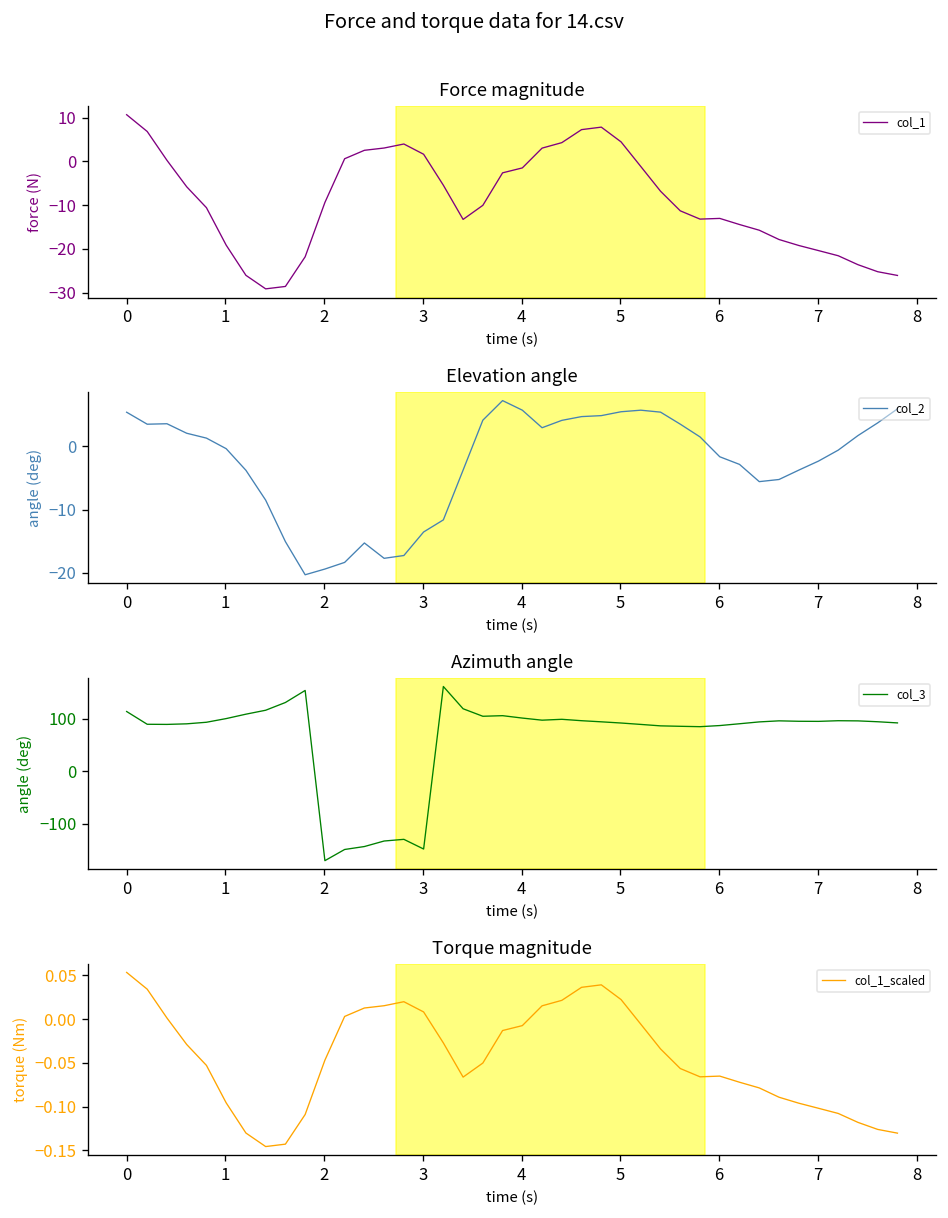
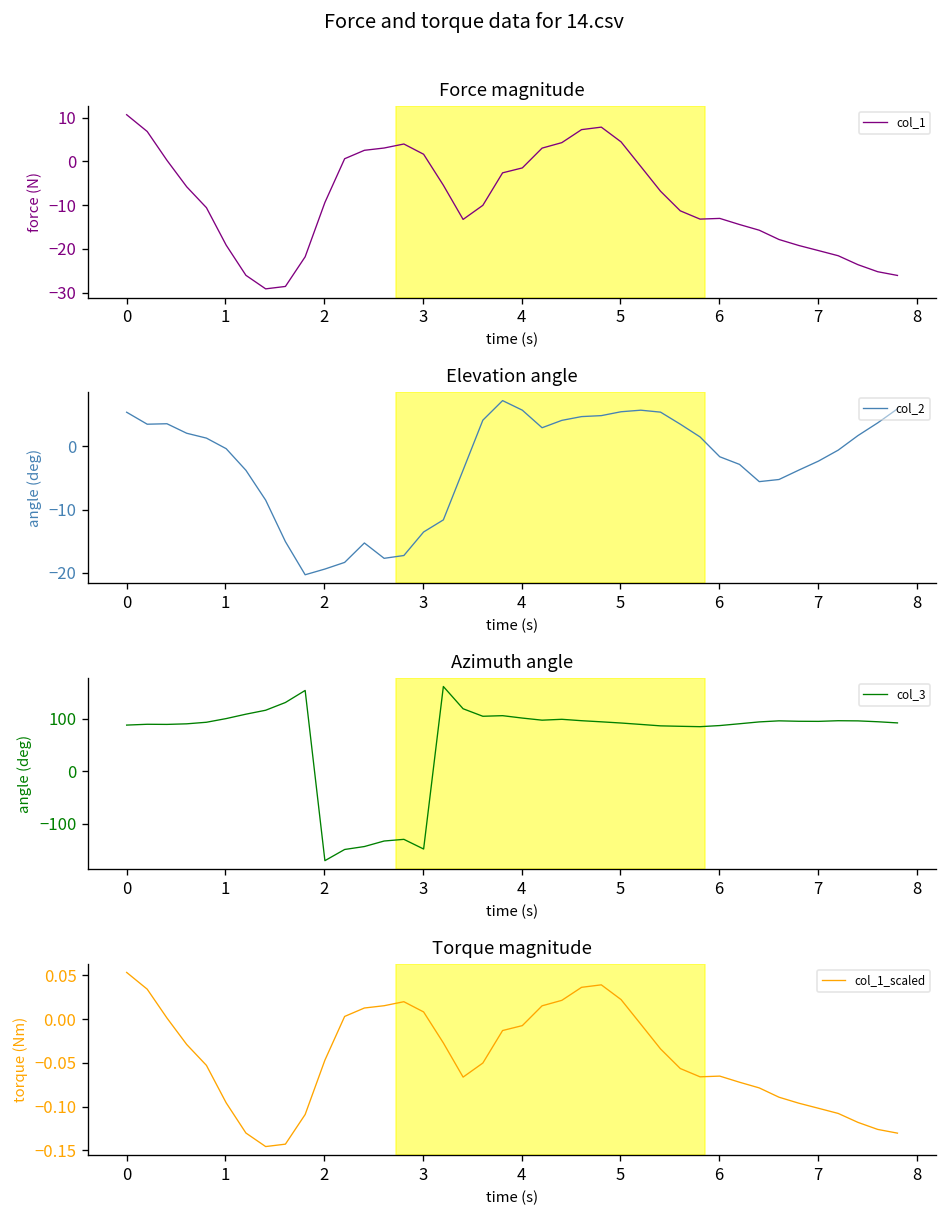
  {
    "Force magnitude": {
      "0": 11
    },
    "Elevation angle": {
      "0": 5
    },
    "Azimuth angle": {
-     "0": 110
+     "0": 90
    },
    "Torque magnitude": {
      "0": 0.05
    }
  }
